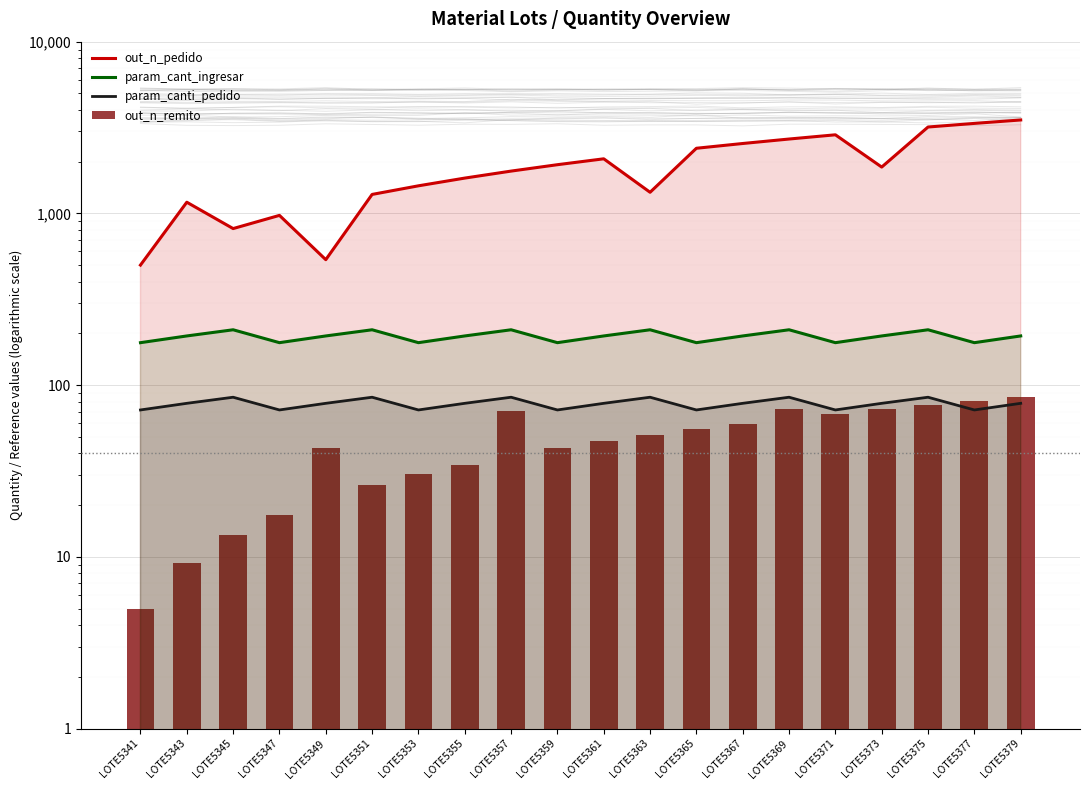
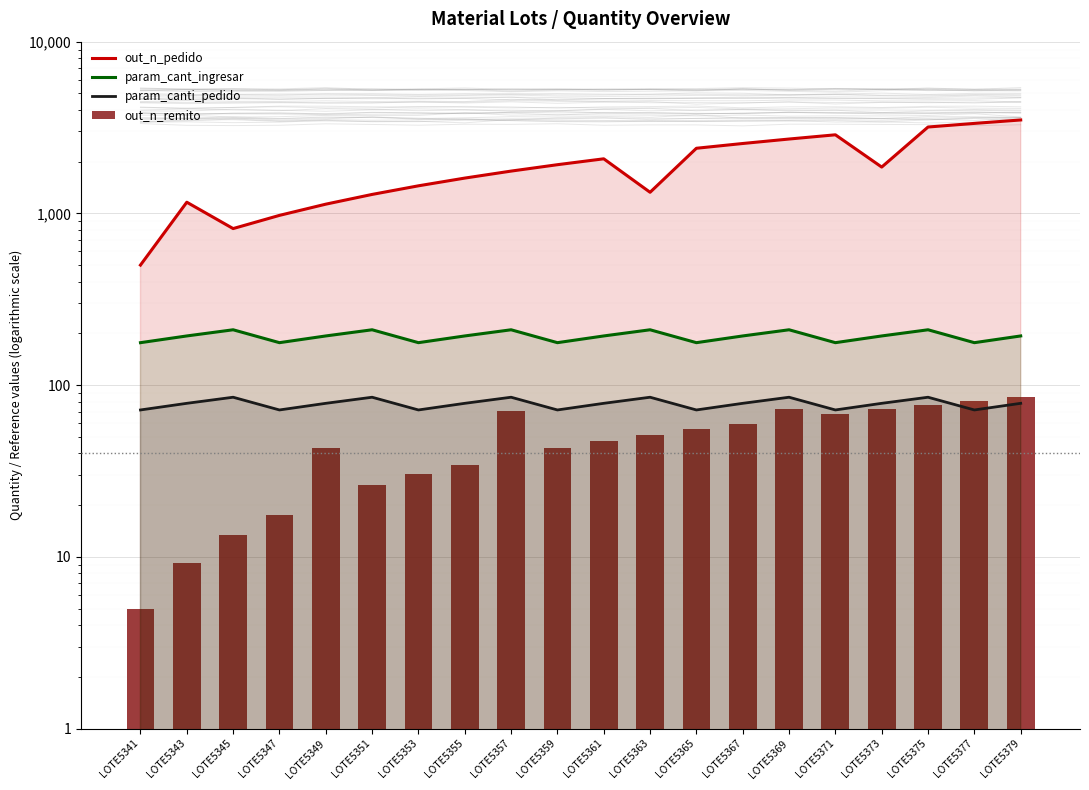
  {
    "out_n_remito": {
      "LOTE5341": "5",
      "LOTE5343": "9",
      "LOTE5345": "13",
      "LOTE5347": "18",
      "LOTE5349": "43",
      "LOTE5351": "26",
      "LOTE5353": "30",
      "LOTE5355": "34",
      "LOTE5357": "70",
      "LOTE5359": "43",
      "LOTE5361": "47",
      "LOTE5363": "51",
      "LOTE5365": "56",
      "LOTE5367": "60",
      "LOTE5369": "72",
      "LOTE5371": "68",
      "LOTE5373": "72",
      "LOTE5375": "80",
      "LOTE5377": "80",
      "LOTE5379": "90"
    },
    "out_n_pedido": {
      "LOTE5341": "500",
      "LOTE5343": "1,200",
      "LOTE5345": "800",
      "LOTE5347": "1,000",
-     "LOTE5349": "540",
+     "LOTE5349": "1,100",
      "LOTE5351": "1,300",
      "LOTE5353": "1,400",
      "LOTE5355": "1,600",
      "LOTE5357": "1,800",
      "LOTE5359": "1,900",
      "LOTE5361": "2,100",
      "LOTE5363": "1,300",
      "LOTE5365": "2,400",
      "LOTE5367": "2,600",
      "LOTE5369": "2,700",
      "LOTE5371": "2,900",
      "LOTE5373": "1,900"
    },
    "param_cant_ingresar": {
      "LOTE5341": "180",
      "LOTE5343": "190",
      "LOTE5345": "210",
      "LOTE5347": "180",
      "LOTE5349": "190",
      "LOTE5351": "210",
      "LOTE5353": "180",
      "LOTE5355": "190",
      "LOTE5357": "210",
      "LOTE5359": "180",
      "LOTE5361": "190",
      "LOTE5363": "210",
      "LOTE5365": "180",
      "LOTE5367": "190",
      "LOTE5369": "210",
      "LOTE5371": "180",
      "LOTE5373": "190",
      "LOTE5375": "210",
      "LOTE5377": "180",
      "LOTE5379": "190"
    },
    "param_canti_pedido": {
      "LOTE5341": "72",
      "LOTE5343": "80",
      "LOTE5345": "90",
      "LOTE5347": "72",
      "LOTE5349": "80",
      "LOTE5351": "90",
      "LOTE5353": "72",
      "LOTE5355": "80",
      "LOTE5357": "90",
      "LOTE5359": "72",
      "LOTE5361": "80",
      "LOTE5363": "90",
      "LOTE5365": "72",
      "LOTE5367": "80",
      "LOTE5369": "90",
      "LOTE5371": "72",
      "LOTE5373": "80",
      "LOTE5375": "90",
      "LOTE5377": "72",
      "LOTE5379": "80"
    }
  }
